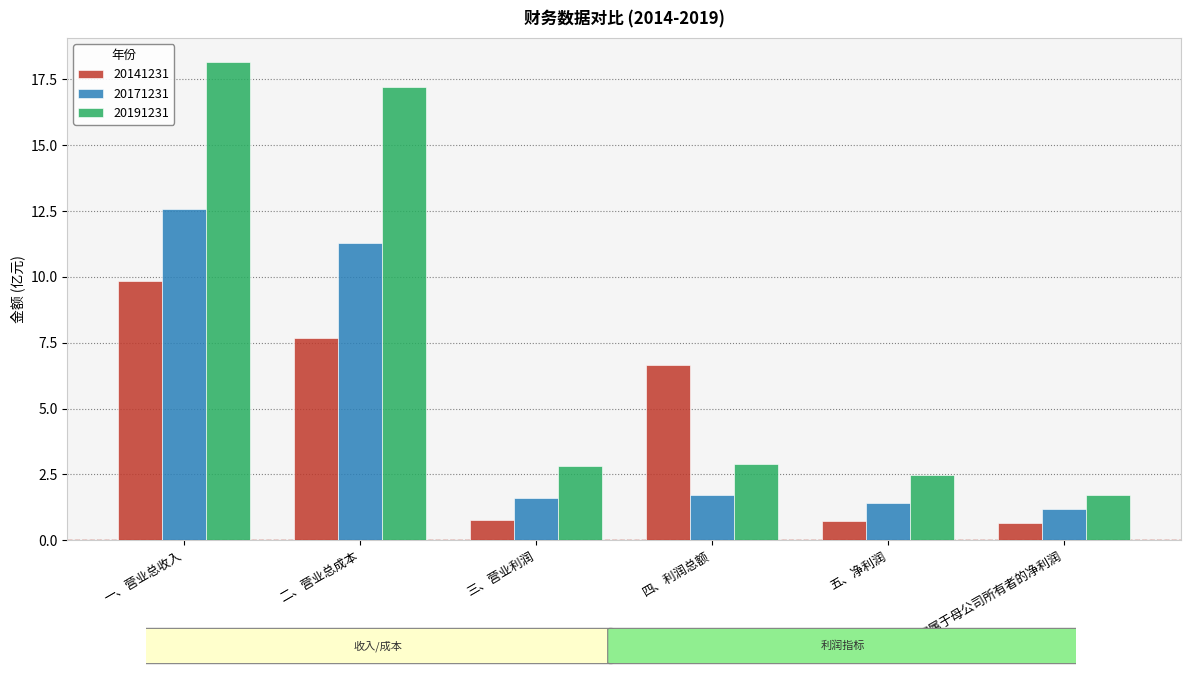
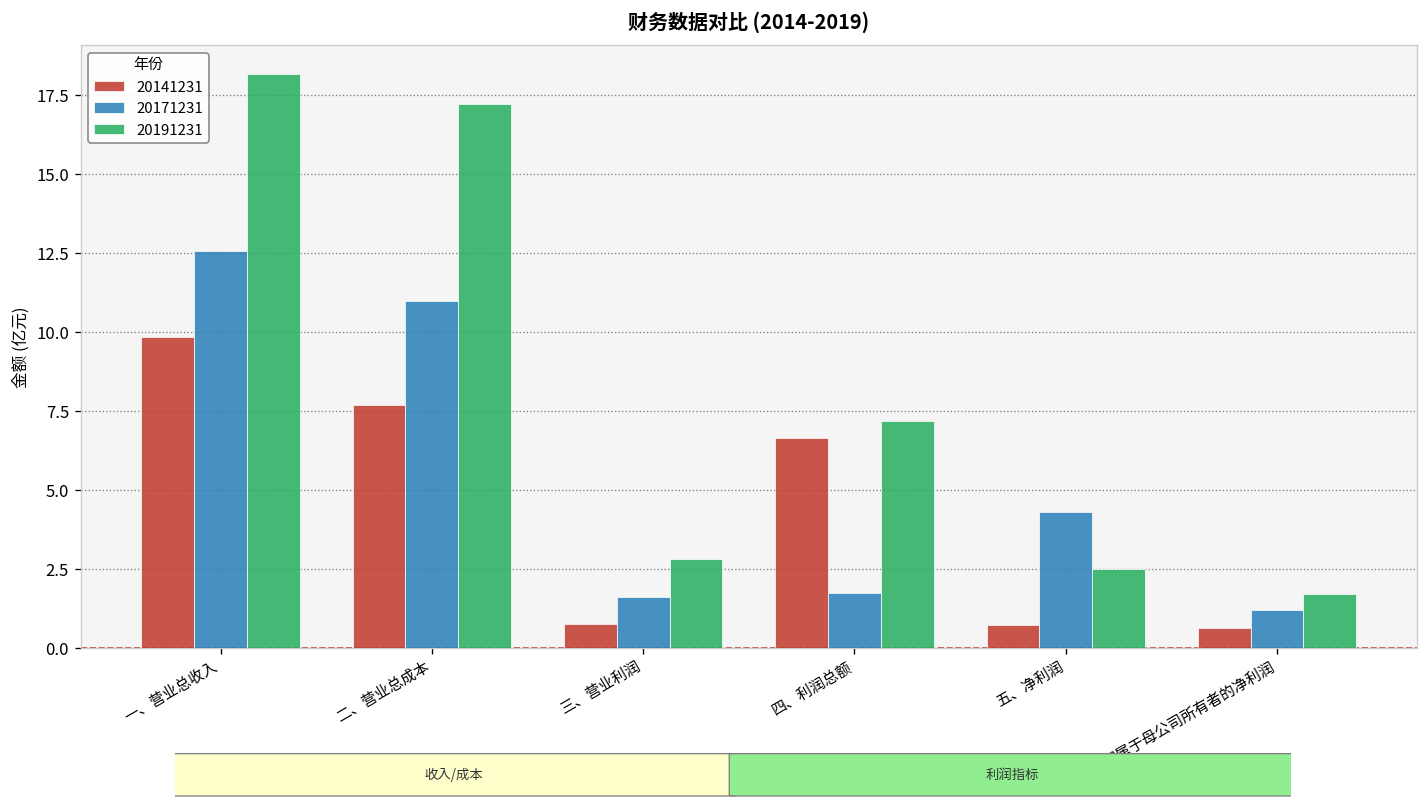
  {
    "20141231": {
      "一、营业总收入": 9.8,
      "二、营业总成本": 7.7,
      "三、营业利润": 0.8,
      "四、利润总额": 6.6,
      "五、净利润": 0.7,
      "归属于母公司所有者的净利润": 0.6
    },
    "20171231": {
      "一、营业总收入": 12.6,
-     "二、营业总成本": 11.3,
+     "二、营业总成本": 11.0,
      "三、营业利润": 1.6,
      "四、利润总额": 1.7,
-     "五、净利润": 1.4,
+     "五、净利润": 4.3,
      "归属于母公司所有者的净利润": 1.2
    },
    "20191231": {
      "一、营业总收入": 18.2,
      "二、营业总成本": 17.2,
      "三、营业利润": 2.8,
-     "四、利润总额": 2.9,
+     "四、利润总额": 7.2,
      "五、净利润": 2.5,
      "归属于母公司所有者的净利润": 1.7
    }
  }
